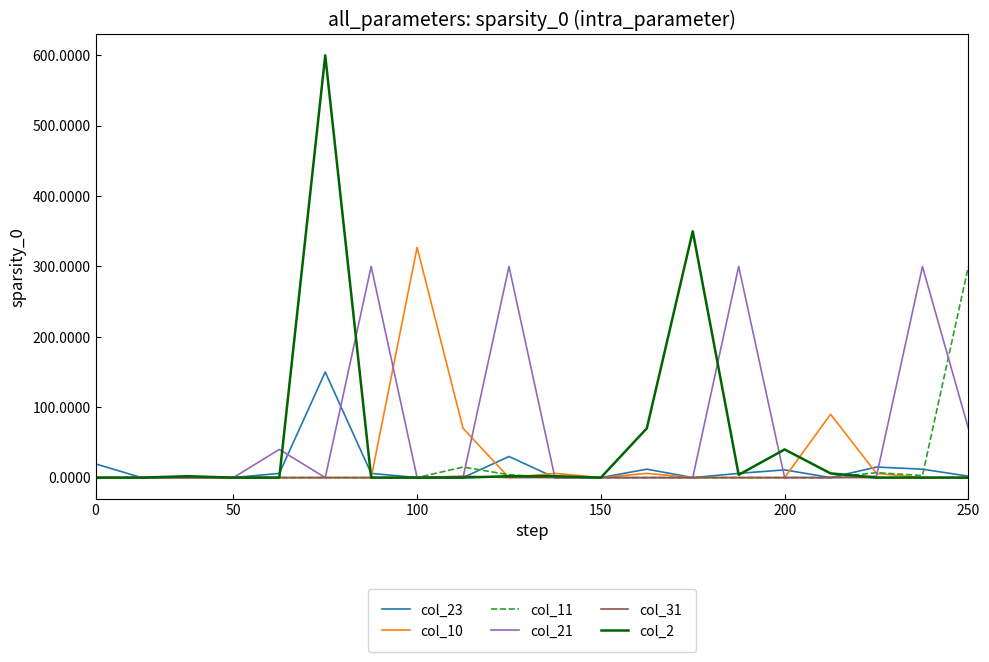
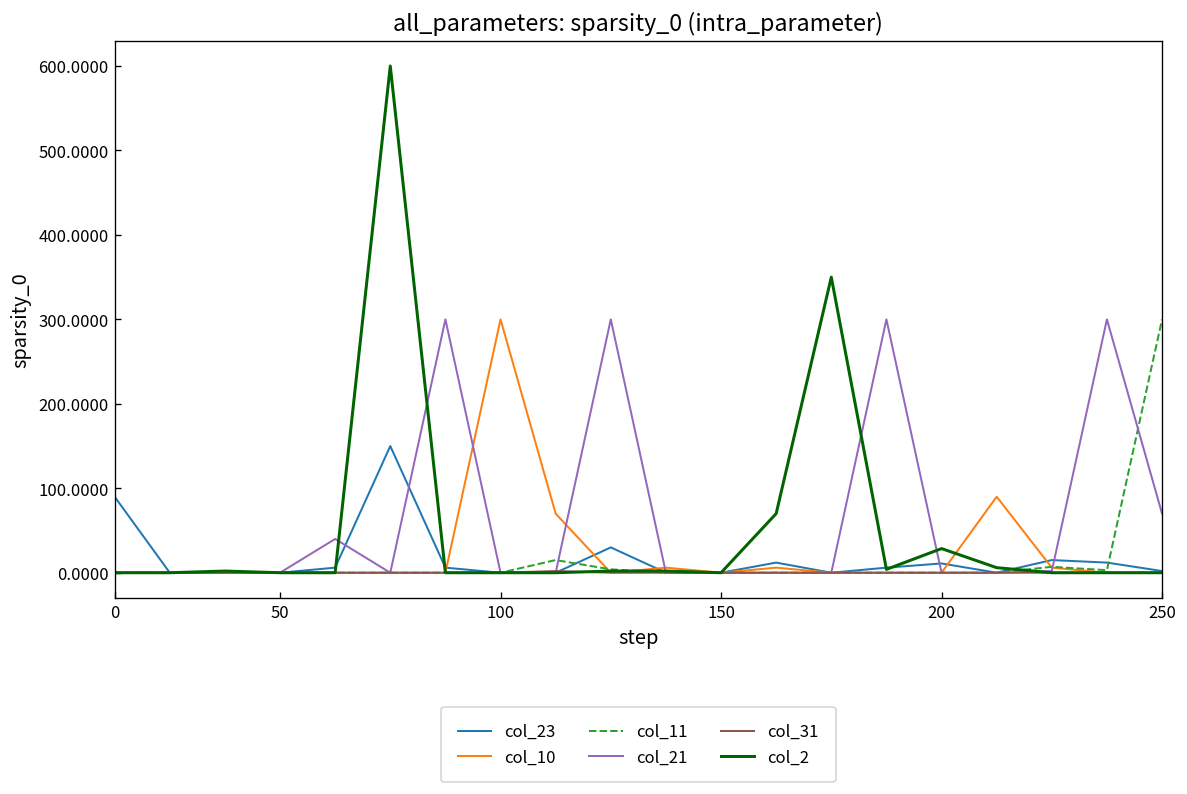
  {
    "col_23": {
-     "0": 20,
+     "0": 90,
      "200": 10
    },
    "col_10": {
-     "100": 330
+     "100": 300
    },
    "col_11": {
      "250": 300
    },
    "col_21": {
      "250": 70
    },
    "col_2": {
-     "200": 40
+     "200": 30
    }
  }
